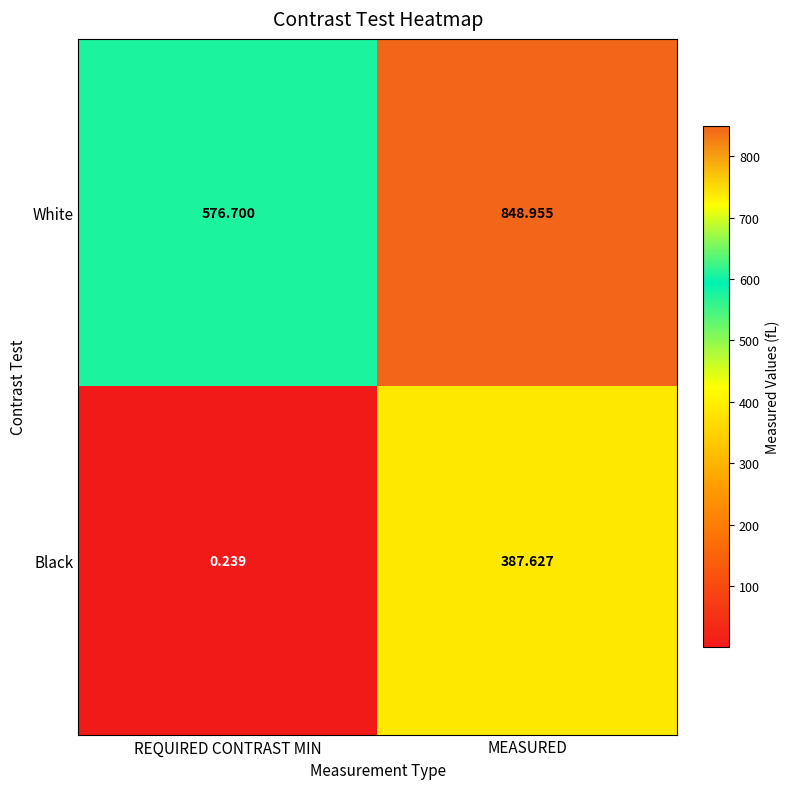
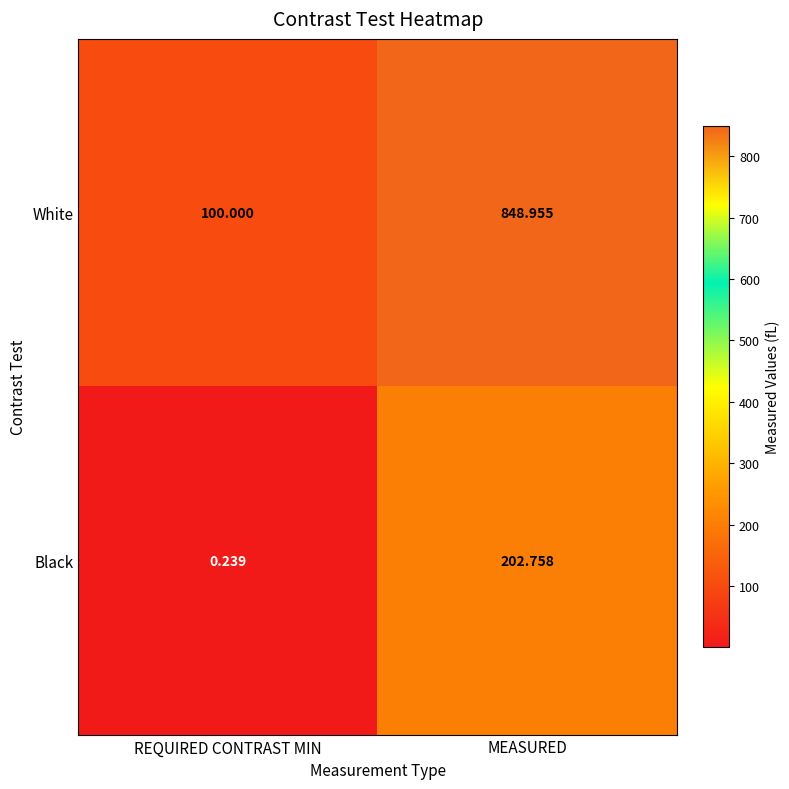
  {
    "White": {
-     "REQUIRED CONTRAST MIN": 576.700,
+     "REQUIRED CONTRAST MIN": 100.000,
      "MEASURED": 848.955
    },
    "Black": {
      "REQUIRED CONTRAST MIN": 0.239,
-     "MEASURED": 387.627
+     "MEASURED": 202.758
    }
  }
